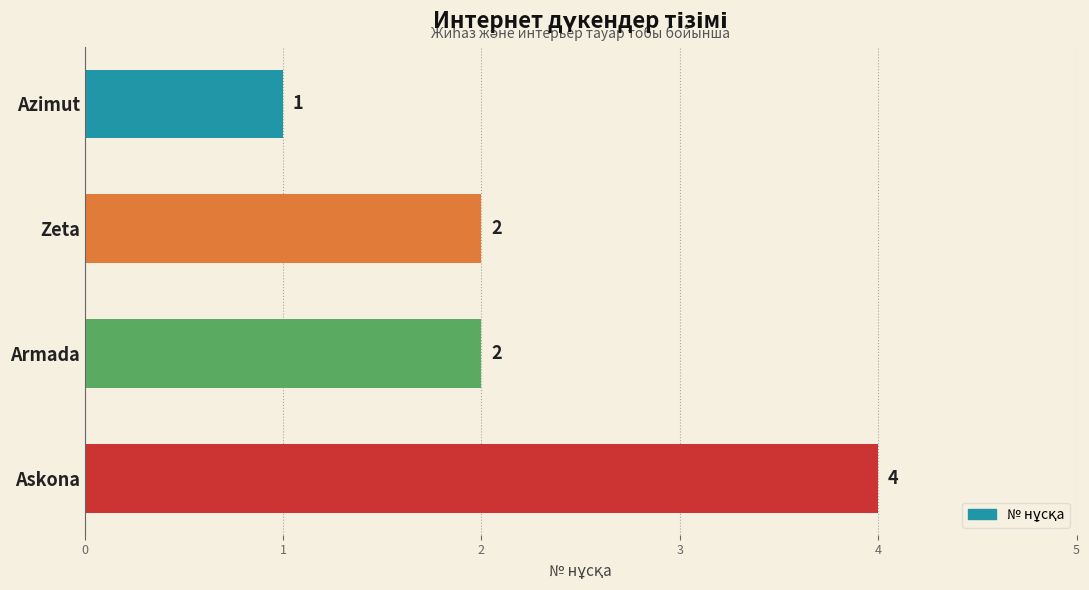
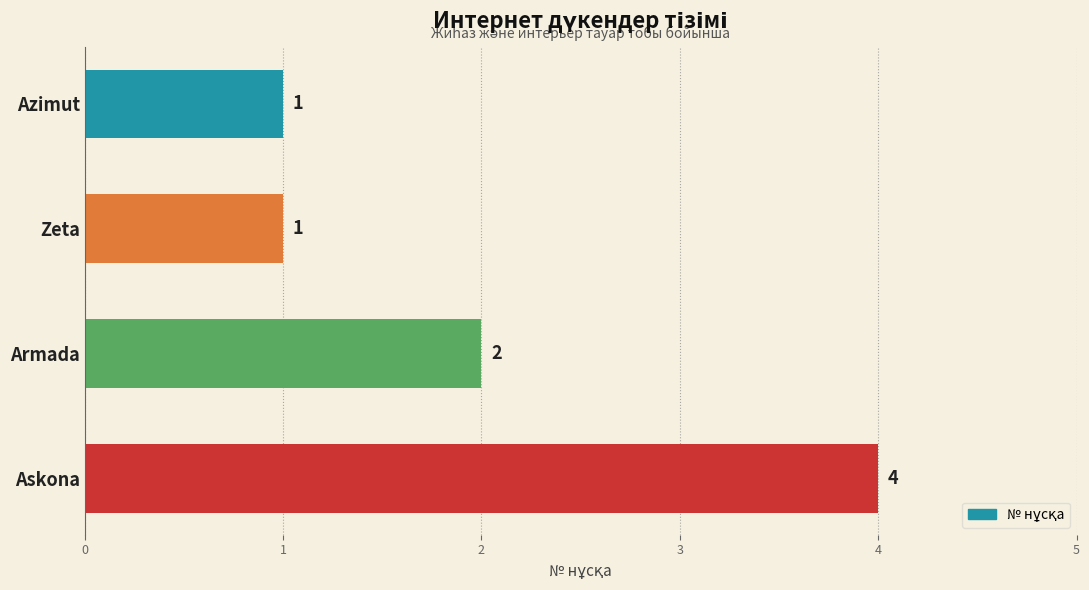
  {
    "Azimut": 1,
-   "Zeta": 2,
+   "Zeta": 1,
    "Armada": 2,
    "Askona": 4
  }
